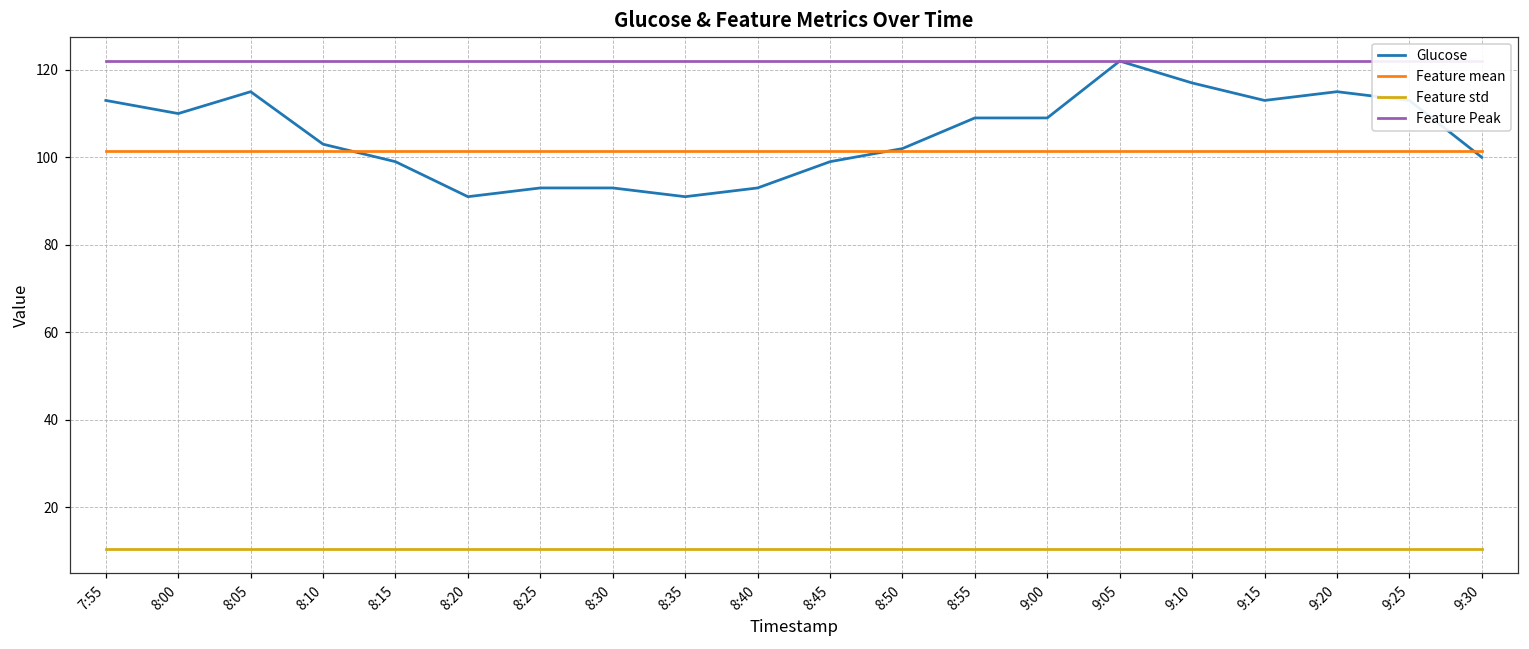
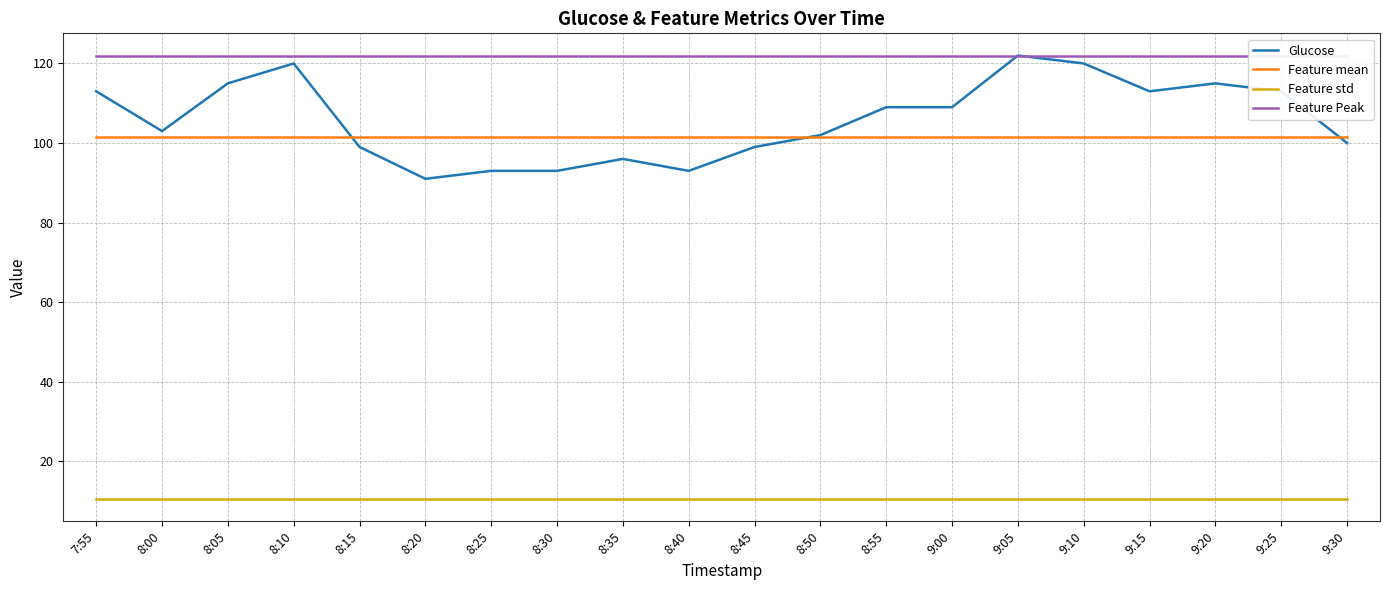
  {
    "Glucose": {
      "7:55": 113,
-     "8:00": 110,
+     "8:00": 103,
      "8:05": 115,
-     "8:10": 103,
+     "8:10": 120,
      "8:15": 99,
      "8:20": 91,
      "8:25": 93,
      "8:30": 93,
-     "8:35": 91,
+     "8:35": 96,
      "8:40": 93,
      "8:45": 99,
      "8:55": 109,
      "9:00": 109,
-     "9:10": 117,
+     "9:10": 120,
      "9:15": 113,
      "9:20": 115,
      "9:30": 100
    },
    "Feature mean": {
      "7:55": 101,
      "8:00": 101,
      "8:05": 101,
      "8:10": 101,
      "8:15": 101,
      "8:20": 101,
      "8:25": 101,
      "8:30": 101,
      "8:35": 101,
      "8:40": 101,
      "8:45": 101,
      "8:55": 101,
      "9:00": 101,
      "9:05": 101,
      "9:10": 101,
      "9:15": 101,
      "9:20": 101,
      "9:25": 101,
      "9:30": 101
    },
    "Feature std": {
      "7:55": 10,
      "8:00": 10,
      "8:05": 10,
      "8:10": 10,
      "8:15": 10,
      "8:20": 10,
      "8:25": 10,
      "8:30": 10,
      "8:35": 10,
      "8:40": 10,
      "8:45": 10,
      "8:50": 10,
      "8:55": 10,
      "9:00": 10,
      "9:05": 10,
      "9:10": 10,
      "9:15": 10,
      "9:20": 10,
      "9:25": 10,
      "9:30": 10
    },
    "Feature Peak": {
      "7:55": 122,
      "8:00": 122,
      "8:05": 122,
      "8:10": 122,
      "8:15": 122,
      "8:20": 122,
      "8:25": 122,
      "8:30": 122,
      "8:35": 122,
      "8:40": 122,
      "8:45": 122,
      "8:50": 122,
      "8:55": 122,
      "9:00": 122,
      "9:10": 122,
      "9:15": 122,
      "9:20": 122
    }
  }
